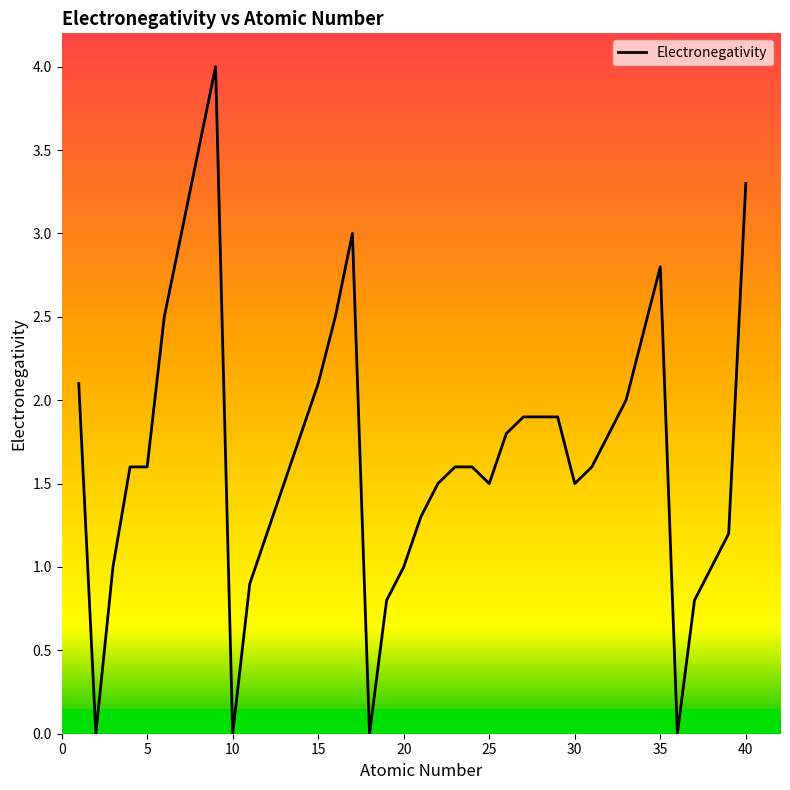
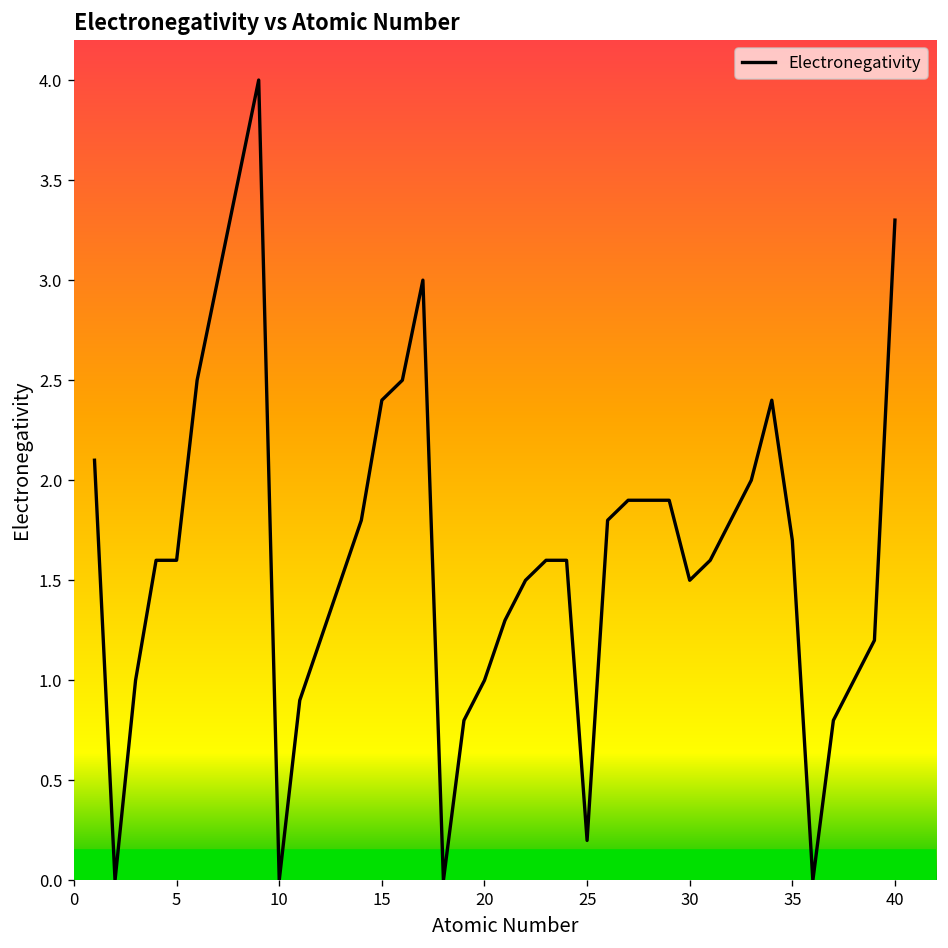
  {
    "5": 1.6,
-   "15": 2.1,
+   "15": 2.4,
    "20": 1.0,
-   "25": 1.5,
+   "25": 0.2,
    "30": 1.5,
-   "35": 2.8,
+   "35": 1.7,
    "40": 3.3
  }
